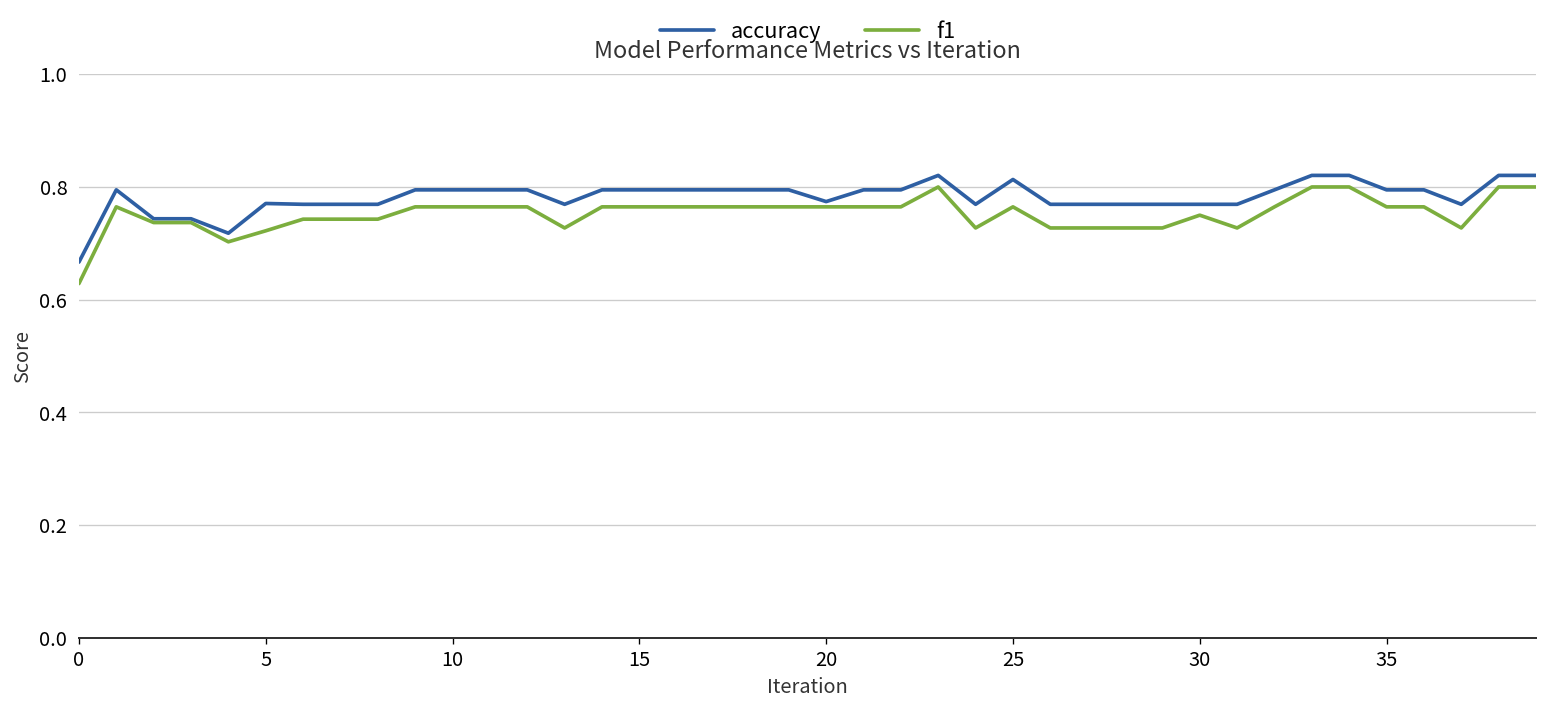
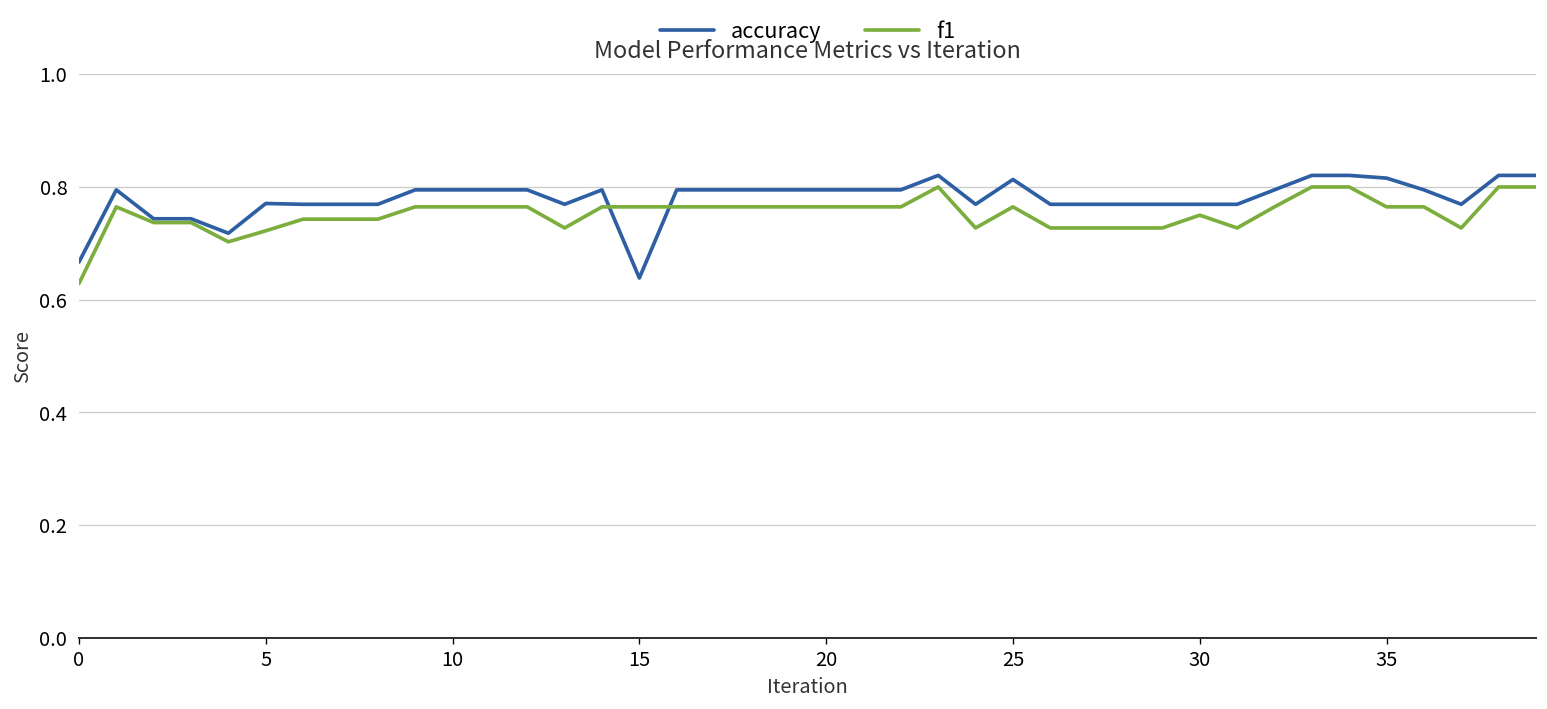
  {
    "accuracy": {
      "0": 0.67,
      "5": 0.77,
      "10": 0.79,
-     "15": 0.79,
-     "20": 0.77,
+     "15": 0.64,
+     "20": 0.79,
      "25": 0.81,
      "30": 0.77,
-     "35": 0.79
+     "35": 0.82
    },
    "f1": {
      "0": 0.63,
      "5": 0.72,
      "10": 0.76,
      "15": 0.76,
      "20": 0.76,
      "25": 0.76,
      "30": 0.75,
      "35": 0.76
    }
  }
